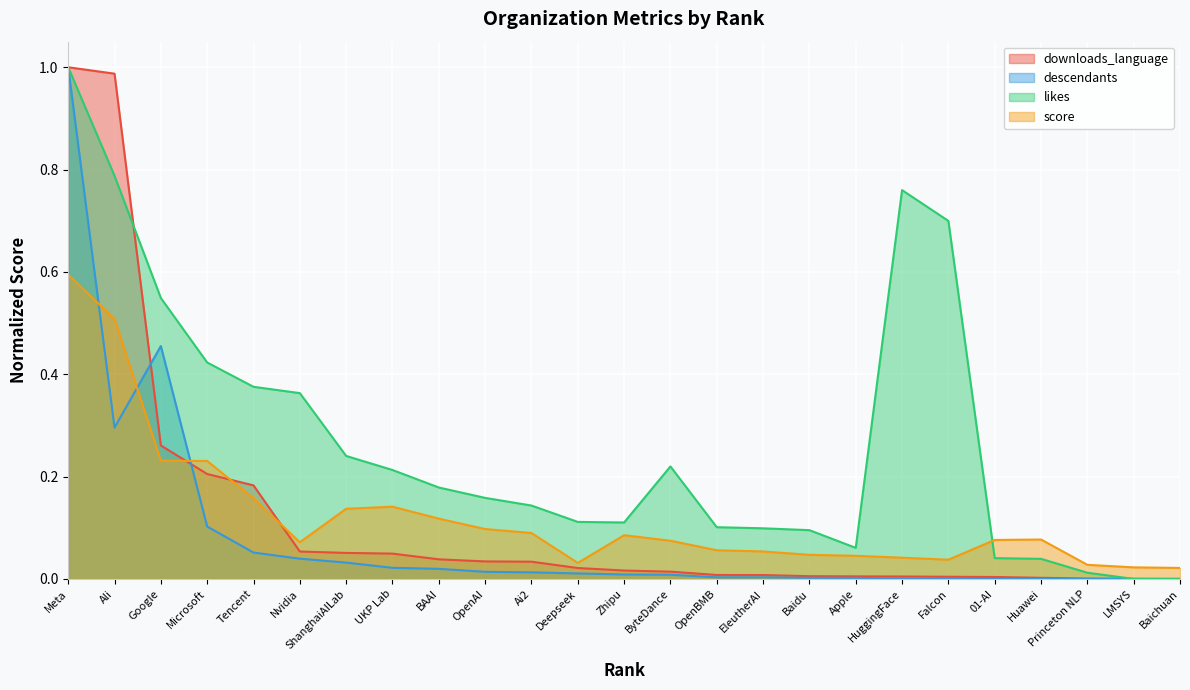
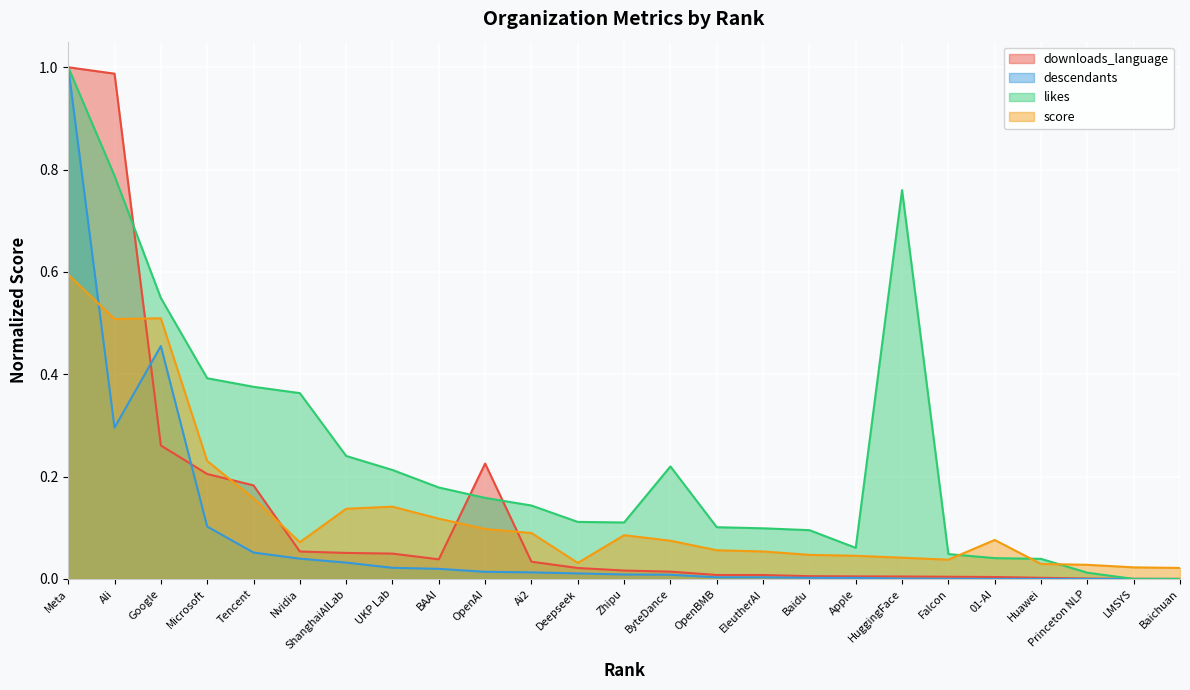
  {
    "downloads_language": {
      "Ali": 0.99,
      "Google": 0.26,
      "Microsoft": 0.21,
      "Tencent": 0.18,
      "Nvidia": 0.05,
      "ShanghaiAILab": 0.05,
      "UKP Lab": 0.05,
      "BAAI": 0.04,
-     "OpenAI": 0.03,
+     "OpenAI": 0.23,
      "Ai2": 0.03,
      "Deepseek": 0.02,
      "Zhipu": 0.02,
      "ByteDance": 0.01
    },
    "descendants": {
      "Ali": 0.30,
      "Google": 0.46,
      "Microsoft": 0.10,
      "Tencent": 0.05,
      "Nvidia": 0.04,
      "ShanghaiAILab": 0.03,
      "UKP Lab": 0.02,
      "BAAI": 0.02,
      "OpenAI": 0.01,
      "Ai2": 0.01,
      "Deepseek": 0.01,
      "Zhipu": 0.01,
      "ByteDance": 0.01
    },
    "likes": {
      "Ali": 0.79,
      "Google": 0.55,
-     "Microsoft": 0.42,
+     "Microsoft": 0.39,
      "Tencent": 0.38,
      "Nvidia": 0.36,
      "ShanghaiAILab": 0.24,
      "UKP Lab": 0.21,
      "BAAI": 0.18,
      "OpenAI": 0.16,
      "Ai2": 0.14,
      "Deepseek": 0.11,
      "Zhipu": 0.11,
      "ByteDance": 0.22,
      "OpenBMB": 0.10,
      "EleutherAI": 0.10,
      "Baidu": 0.10,
      "Apple": 0.06,
      "HuggingFace": 0.76,
-     "Falcon": 0.70,
+     "Falcon": 0.05,
      "01-AI": 0.04,
      "Huawei": 0.04,
      "Princeton NLP": 0.01
    },
    "score": {
      "Meta": 0.59,
      "Ali": 0.51,
-     "Google": 0.23,
+     "Google": 0.51,
      "Microsoft": 0.23,
      "Tencent": 0.16,
      "Nvidia": 0.07,
      "ShanghaiAILab": 0.14,
      "UKP Lab": 0.14,
      "BAAI": 0.12,
      "OpenAI": 0.10,
      "Ai2": 0.09,
      "Deepseek": 0.03,
      "Zhipu": 0.09,
      "ByteDance": 0.07,
      "OpenBMB": 0.06,
      "EleutherAI": 0.05,
      "Baidu": 0.05,
      "Apple": 0.05,
      "HuggingFace": 0.04,
      "Falcon": 0.04,
      "01-AI": 0.08,
-     "Huawei": 0.08,
+     "Huawei": 0.03,
      "Princeton NLP": 0.03,
      "LMSYS": 0.02,
      "Baichuan": 0.02
    }
  }
